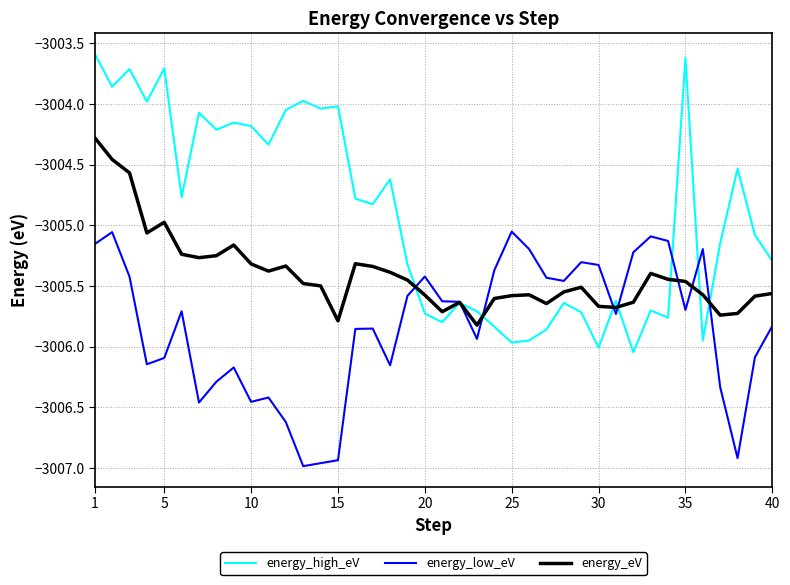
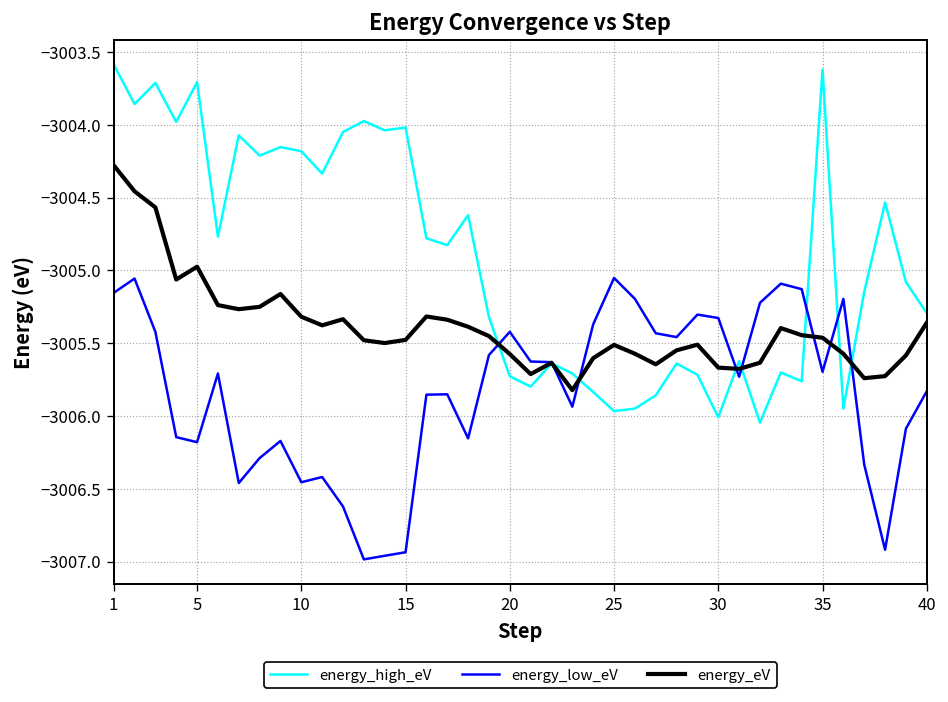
  {
    "energy_high_eV": {
      "1": -3003.59,
      "5": -3003.71,
      "10": -3004.18,
      "15": -3004.02,
      "20": -3005.73,
      "25": -3005.97,
      "30": -3006.01,
      "35": -3003.62,
      "40": -3005.29
    },
    "energy_low_eV": {
      "1": -3005.15,
-     "5": -3006.09,
+     "5": -3006.18,
      "10": -3006.46,
      "15": -3006.94,
      "20": -3005.42,
      "25": -3005.05,
      "30": -3005.33,
      "35": -3005.70,
      "40": -3005.83
    },
    "energy_eV": {
      "1": -3004.28,
      "5": -3004.97,
      "10": -3005.32,
-     "15": -3005.79,
+     "15": -3005.48,
      "20": -3005.57,
-     "25": -3005.58,
+     "25": -3005.51,
      "30": -3005.67,
      "35": -3005.46,
-     "40": -3005.56
+     "40": -3005.36
    }
  }
